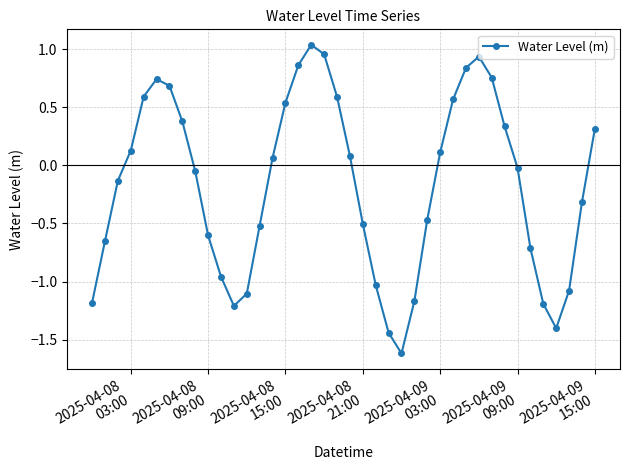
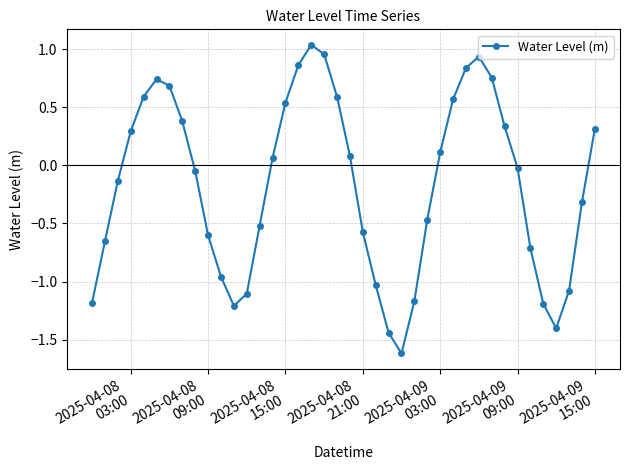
  {
-   "2025-04-08 03:00": 0.13,
+   "2025-04-08 03:00": 0.30,
    "2025-04-08 09:00": -0.60,
    "2025-04-08 15:00": 0.54,
-   "2025-04-08 21:00": -0.50,
+   "2025-04-08 21:00": -0.57,
    "2025-04-09 03:00": 0.11,
    "2025-04-09 09:00": -0.02,
    "2025-04-09 15:00": 0.32
  }
